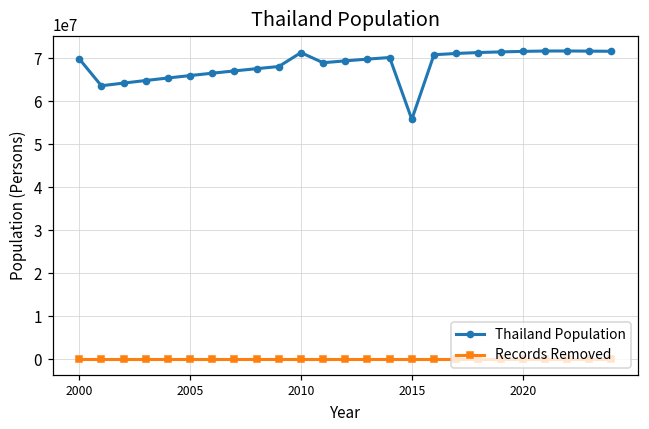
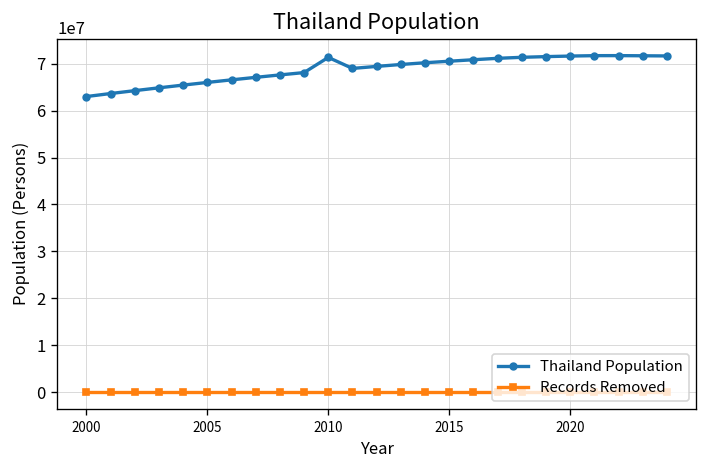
  {
    "Thailand Population": {
-     "2000": 70000000,
+     "2000": 63000000,
      "2005": 66000000,
      "2010": 71000000,
-     "2015": 56000000,
+     "2015": 71000000,
      "2020": 72000000
    },
    "Records Removed": {
      "2000": 0,
      "2005": 0,
      "2010": 0,
      "2015": 0
    }
  }
